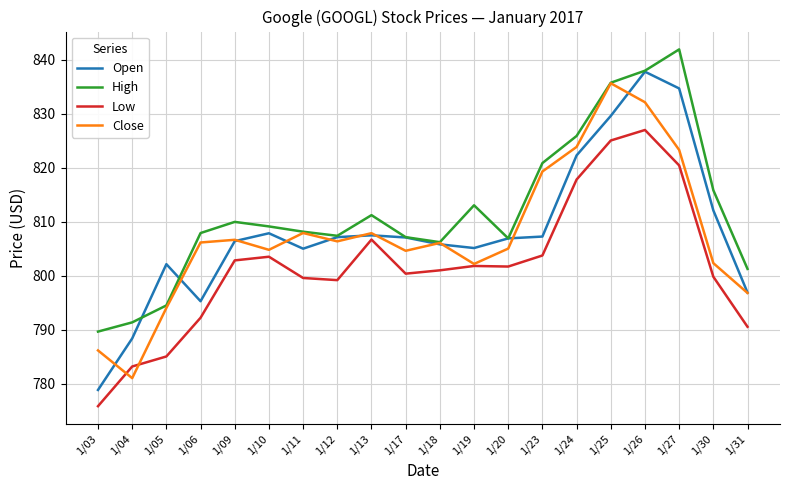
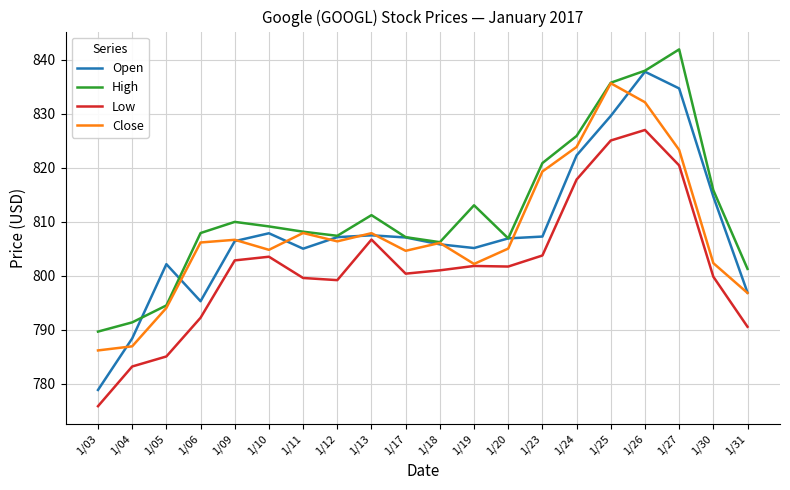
  {
    "Open": {
      "1/03": 779,
      "1/04": 788,
      "1/05": 802,
      "1/06": 795,
      "1/10": 808,
      "1/11": 805,
      "1/19": 805,
      "1/23": 807,
      "1/24": 822,
      "1/25": 830,
      "1/27": 835,
-     "1/30": 812
+     "1/30": 815
    },
    "High": {
      "1/03": 790,
      "1/04": 791,
      "1/06": 808,
      "1/09": 810,
      "1/10": 809,
      "1/13": 811,
      "1/19": 813,
      "1/23": 821,
      "1/24": 826,
      "1/27": 842,
      "1/30": 816,
      "1/31": 801
    },
    "Low": {
      "1/03": 776,
      "1/04": 783,
      "1/05": 785,
      "1/06": 792,
      "1/09": 803,
      "1/10": 804,
      "1/11": 800,
      "1/12": 799,
      "1/13": 807,
      "1/17": 800,
      "1/18": 801,
      "1/20": 802,
      "1/23": 804,
      "1/24": 818,
      "1/25": 825,
      "1/26": 827,
      "1/27": 820,
      "1/30": 800,
      "1/31": 791
    },
    "Close": {
      "1/03": 786,
-     "1/04": 781,
+     "1/04": 787,
      "1/06": 806,
      "1/10": 805,
      "1/12": 806,
      "1/17": 805,
      "1/20": 805,
      "1/23": 819,
      "1/24": 824,
      "1/26": 832,
      "1/27": 823,
      "1/30": 802
    }
  }
